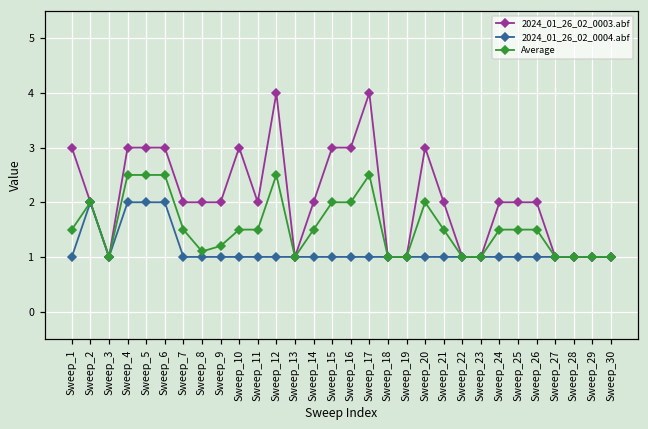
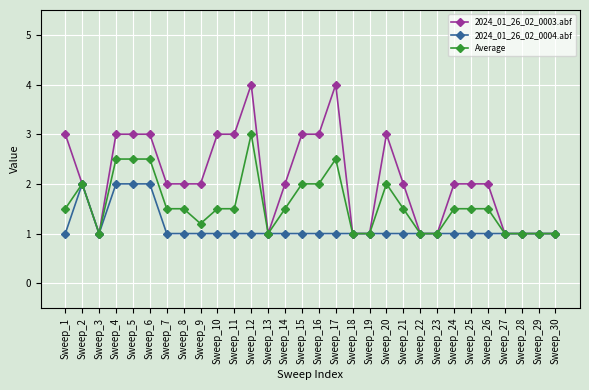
  {
    "2024_01_26_02_0003.abf": {
      "Sweep_1": 3,
      "Sweep_4": 3,
      "Sweep_5": 3,
      "Sweep_6": 3,
      "Sweep_7": 2,
      "Sweep_8": 2,
      "Sweep_9": 2,
      "Sweep_10": 3,
-     "Sweep_11": 2,
+     "Sweep_11": 3,
      "Sweep_12": 4,
      "Sweep_14": 2,
      "Sweep_15": 3,
      "Sweep_16": 3,
      "Sweep_17": 4,
      "Sweep_20": 3,
      "Sweep_21": 2,
      "Sweep_24": 2,
      "Sweep_25": 2,
      "Sweep_26": 2
    },
    "2024_01_26_02_0004.abf": {
      "Sweep_1": 1.0,
      "Sweep_4": 2.0,
      "Sweep_5": 2.0,
      "Sweep_6": 2.0,
      "Sweep_7": 1.0,
      "Sweep_8": 1.0,
      "Sweep_9": 1.0,
      "Sweep_10": 1.0,
      "Sweep_11": 1.0,
      "Sweep_12": 1.0,
      "Sweep_14": 1.0,
      "Sweep_15": 1.0,
      "Sweep_16": 1.0,
      "Sweep_17": 1.0,
      "Sweep_20": 1.0,
      "Sweep_21": 1.0,
      "Sweep_24": 1.0,
      "Sweep_25": 1.0,
      "Sweep_26": 1.0
    },
    "Average": {
      "Sweep_1": 1.5,
      "Sweep_4": 2.5,
      "Sweep_5": 2.5,
      "Sweep_6": 2.5,
      "Sweep_7": 1.5,
-     "Sweep_8": 1.1,
+     "Sweep_8": 1.5,
      "Sweep_9": 1.2,
      "Sweep_10": 1.5,
      "Sweep_11": 1.5,
-     "Sweep_12": 2.5,
+     "Sweep_12": 3.0,
      "Sweep_14": 1.5,
      "Sweep_15": 2.0,
      "Sweep_16": 2.0,
      "Sweep_17": 2.5,
      "Sweep_20": 2.0,
      "Sweep_21": 1.5,
      "Sweep_24": 1.5,
      "Sweep_25": 1.5,
      "Sweep_26": 1.5
    }
  }
